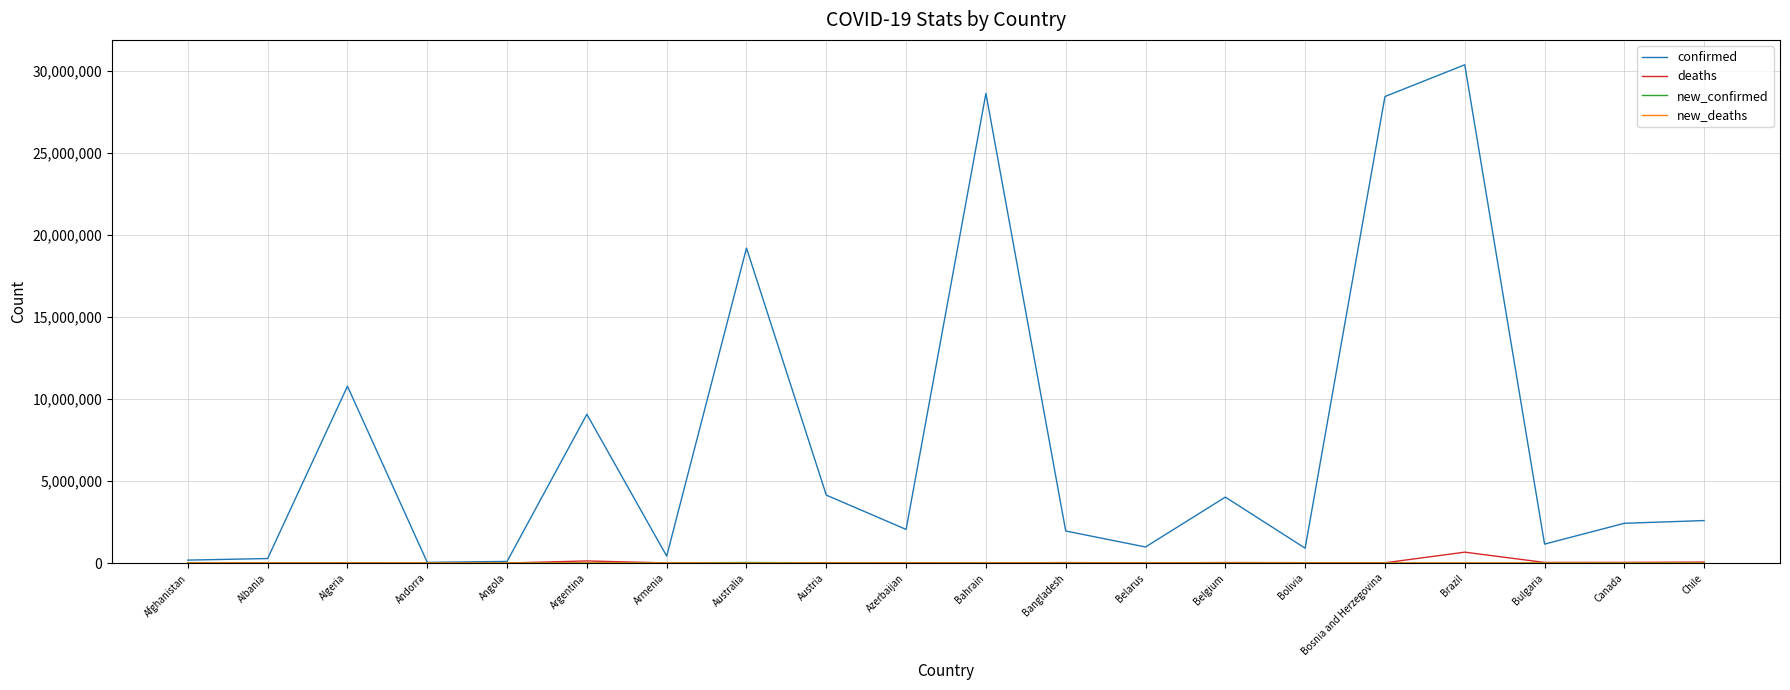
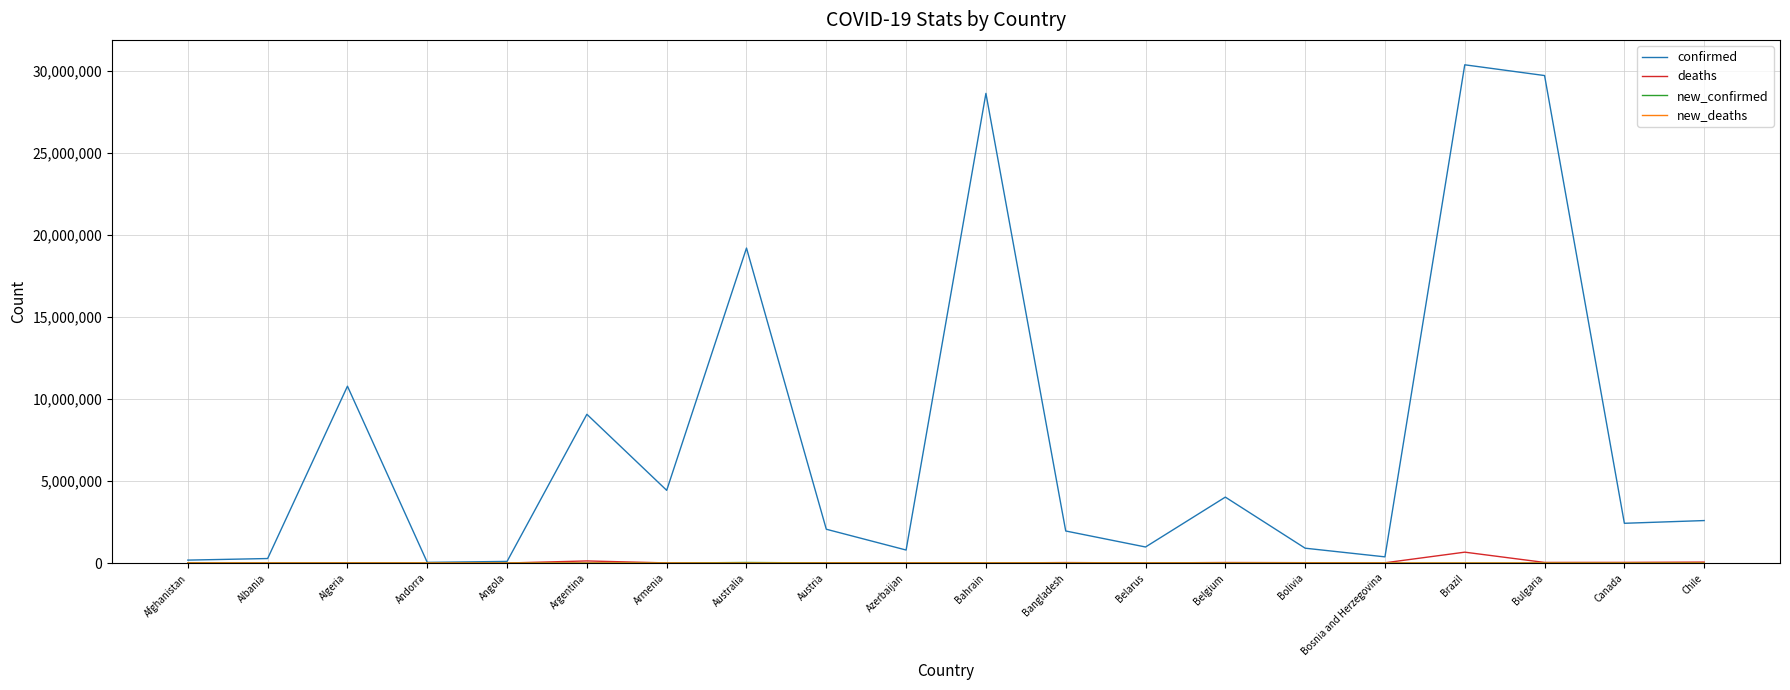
  {
    "confirmed": {
      "Afghanistan": "200,000",
      "Albania": "300,000",
      "Algeria": "10,800,000",
      "Argentina": "9,100,000",
-     "Armenia": "400,000",
+     "Armenia": "4,400,000",
      "Australia": "19,200,000",
-     "Austria": "4,100,000",
-     "Azerbaijan": "2,000,000",
+     "Austria": "2,100,000",
+     "Azerbaijan": "800,000",
      "Bahrain": "28,600,000",
      "Bangladesh": "2,000,000",
      "Belarus": "1,000,000",
      "Belgium": "4,000,000",
      "Bolivia": "900,000",
-     "Bosnia and Herzegovina": "28,400,000",
+     "Bosnia and Herzegovina": "400,000",
      "Brazil": "30,300,000",
-     "Bulgaria": "1,200,000",
+     "Bulgaria": "29,700,000",
      "Canada": "2,400,000",
      "Chile": "2,600,000"
    },
    "deaths": {
      "Brazil": "700,000"
    }
  }
